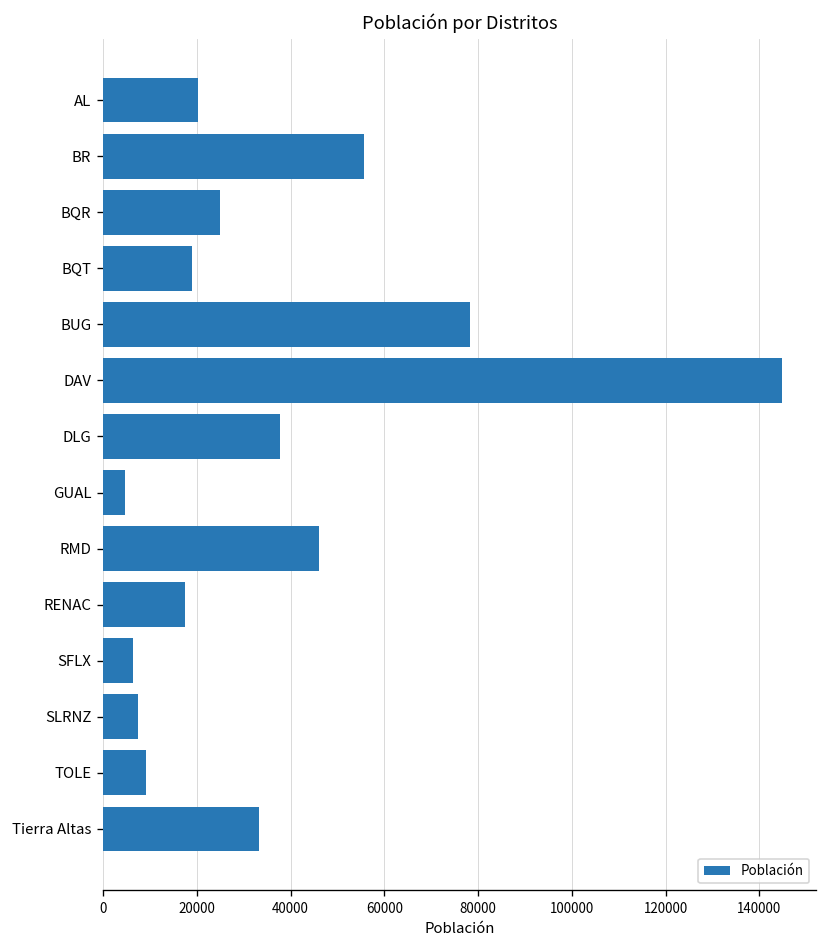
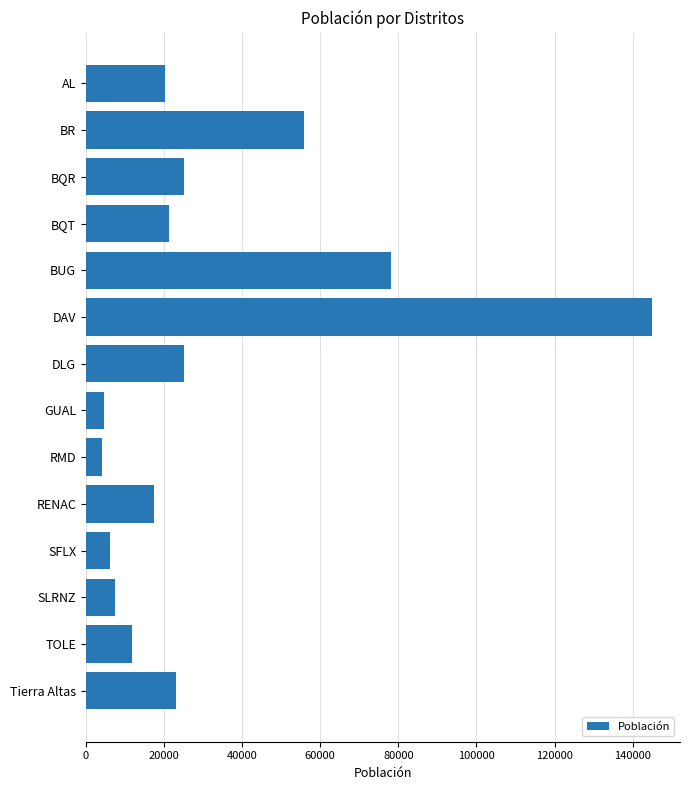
  {
    "AL": 20000,
    "BR": 56000,
    "BQR": 25000,
-   "BQT": 19000,
+   "BQT": 21000,
    "BUG": 78000,
    "DAV": 145000,
-   "DLG": 38000,
+   "DLG": 25000,
    "GUAL": 5000,
-   "RMD": 46000,
+   "RMD": 4000,
    "RENAC": 18000,
    "SFLX": 6000,
    "SLRNZ": 8000,
-   "TOLE": 9000,
-   "Tierra Altas": 33000
+   "TOLE": 12000,
+   "Tierra Altas": 23000
  }
